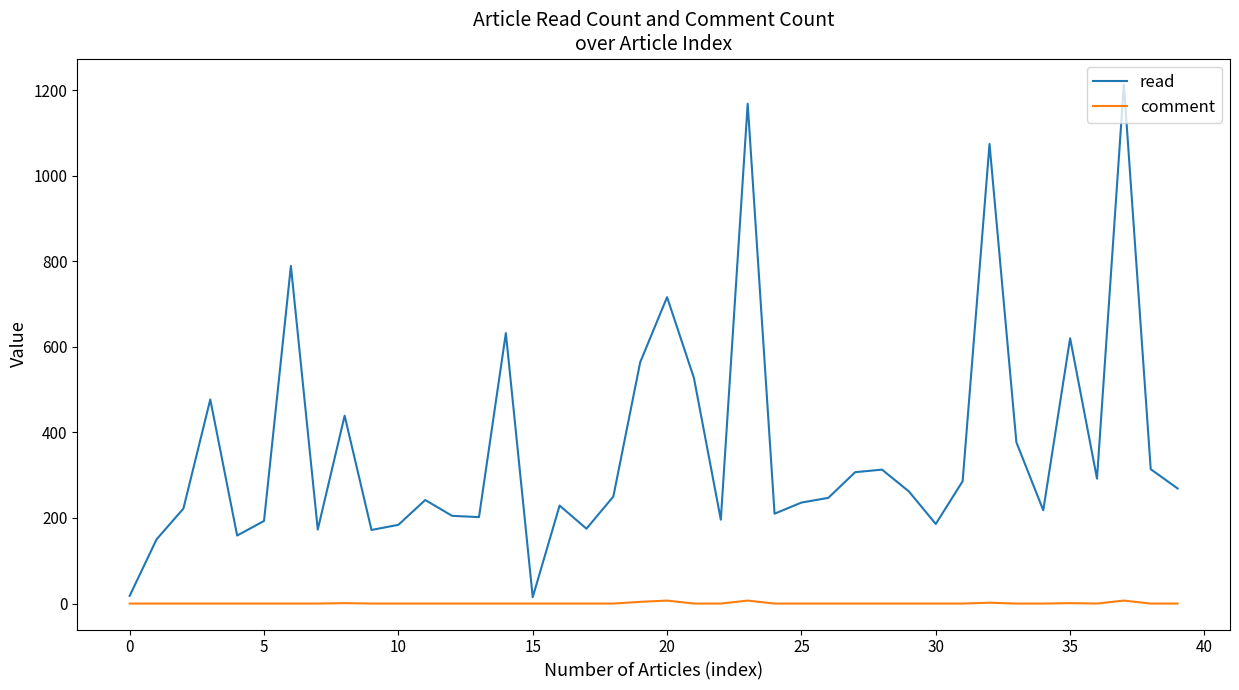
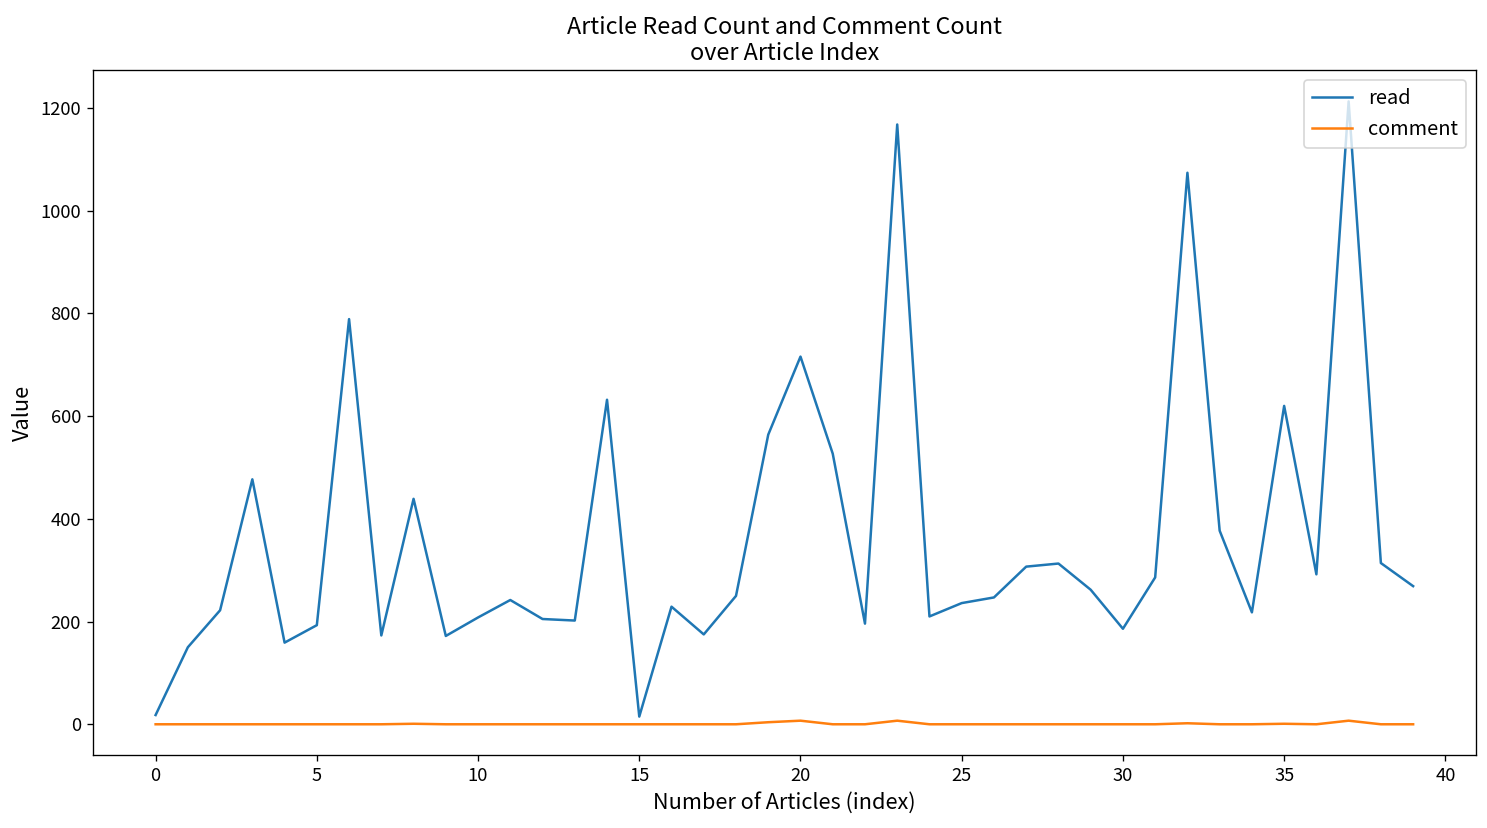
  {
    "read": {
      "0": 20,
      "5": 190,
-     "10": 180,
+     "10": 210,
      "15": 20,
      "20": 720,
      "25": 240,
      "30": 190,
      "35": 620
    },
    "comment": {
      "0": 0,
      "5": 0,
      "10": 0,
      "15": 0,
      "20": 10,
      "25": 0,
      "30": 0,
      "35": 0
    }
  }
